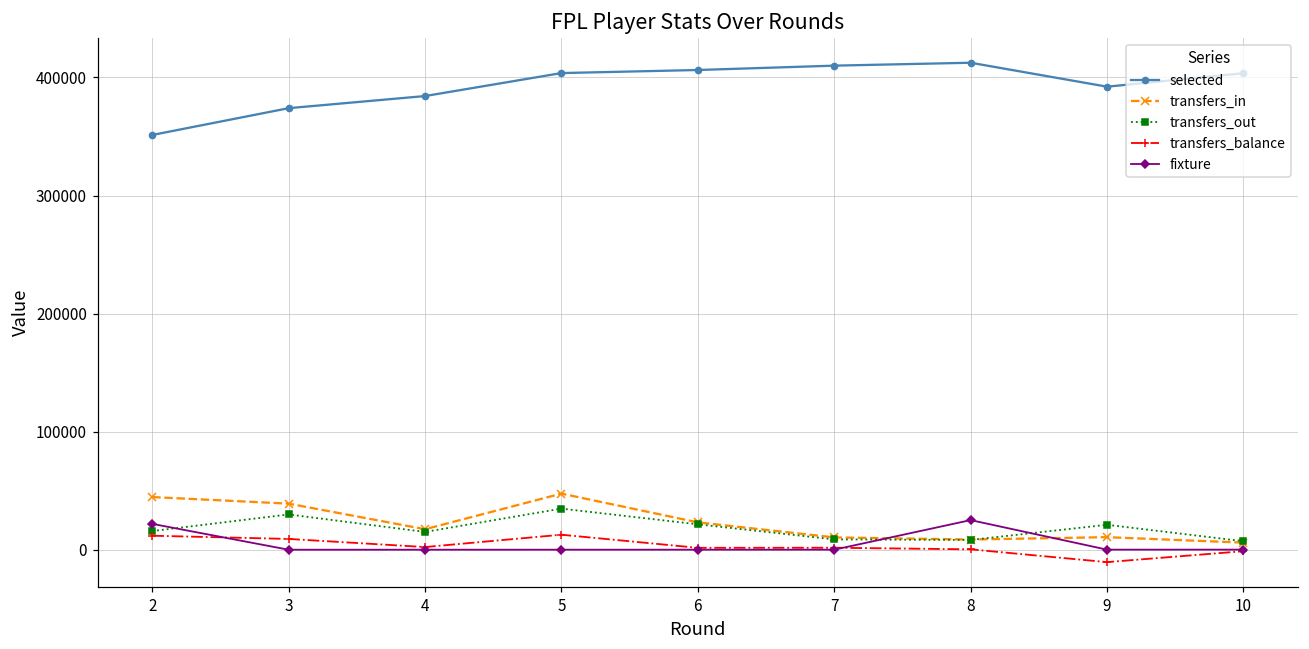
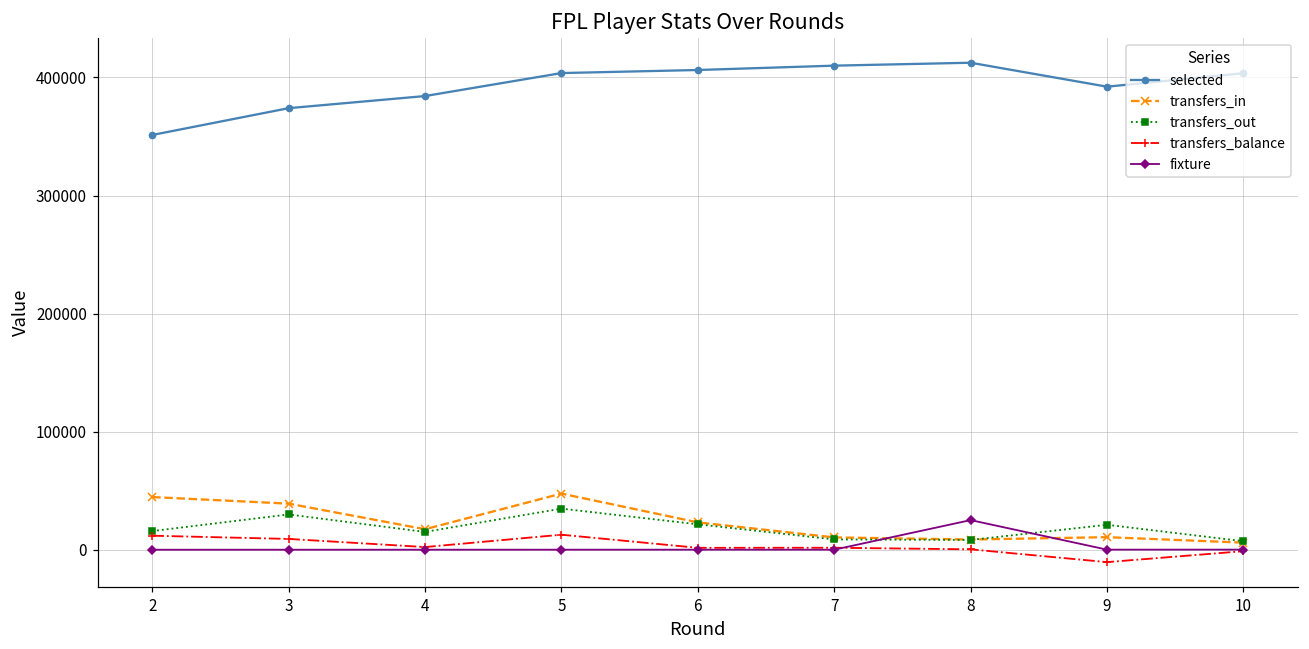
  {
    "selected": {
      "2": 351000,
      "3": 374000,
      "4": 384000,
      "5": 404000,
      "6": 406000,
      "7": 410000,
      "8": 412000,
      "9": 392000
    },
    "transfers_in": {
      "2": 45000,
      "3": 39000,
      "5": 48000,
      "9": 11000
    },
    "transfers_out": {
      "2": 16000,
      "3": 30000,
      "5": 35000,
      "9": 21000
    },
    "transfers_balance": {
      "2": 12000,
      "3": 9000,
      "5": 13000,
      "8": 0,
      "9": -10000
    },
    "fixture": {
-     "2": 22000,
+     "2": 0,
      "3": 0,
      "5": 0,
      "8": 25000,
      "9": 0
    }
  }
